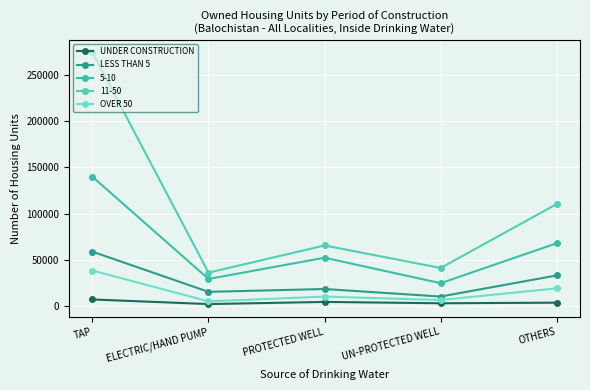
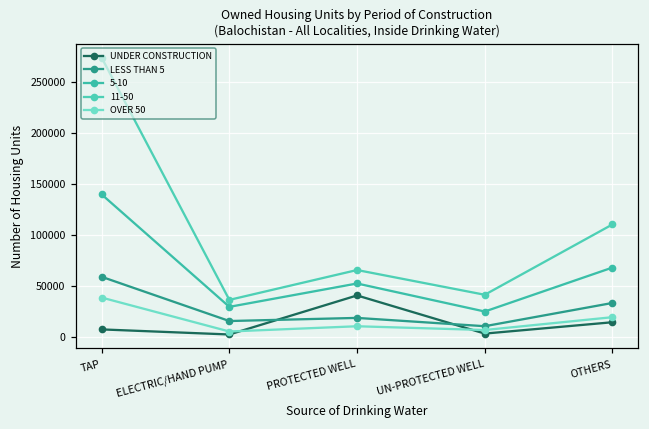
  {
    "UNDER CONSTRUCTION": {
      "TAP": 10000,
      "ELECTRIC/HAND PUMP": 0,
-     "PROTECTED WELL": 0,
+     "PROTECTED WELL": 40000,
      "UN-PROTECTED WELL": 0,
-     "OTHERS": 0
+     "OTHERS": 10000
    }
  }
